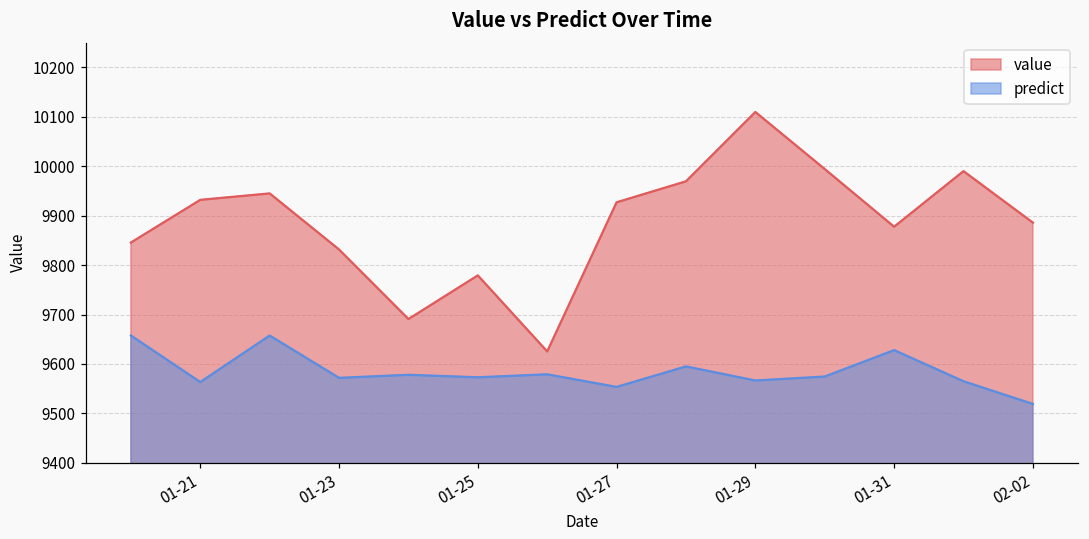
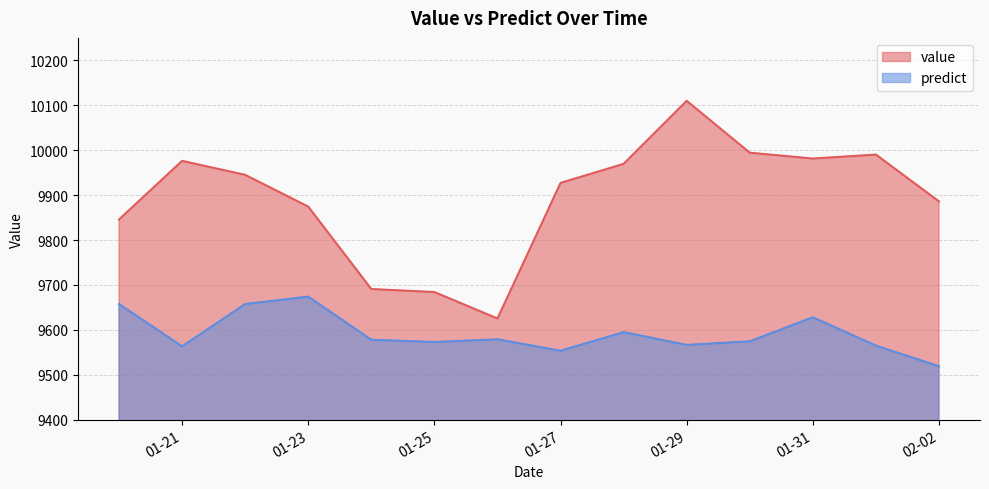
  {
    "value": {
-     "01-21": 9930,
-     "01-23": 9830,
-     "01-25": 9780,
+     "01-21": 9980,
+     "01-23": 9870,
+     "01-25": 9680,
      "01-27": 9930,
      "01-29": 10110,
-     "01-31": 9880,
+     "01-31": 9980,
      "02-02": 9890
    },
    "predict": {
      "01-21": 9560,
-     "01-23": 9570,
+     "01-23": 9670,
      "01-25": 9570,
      "01-27": 9550,
      "01-29": 9570,
      "01-31": 9630,
      "02-02": 9520
    }
  }
